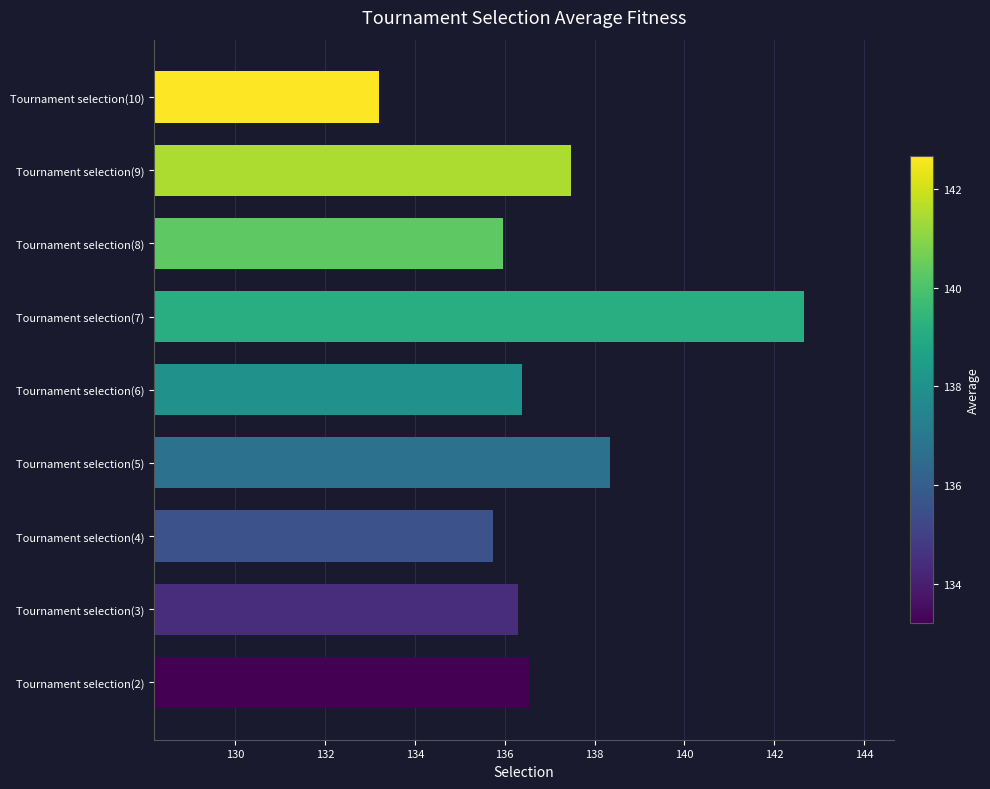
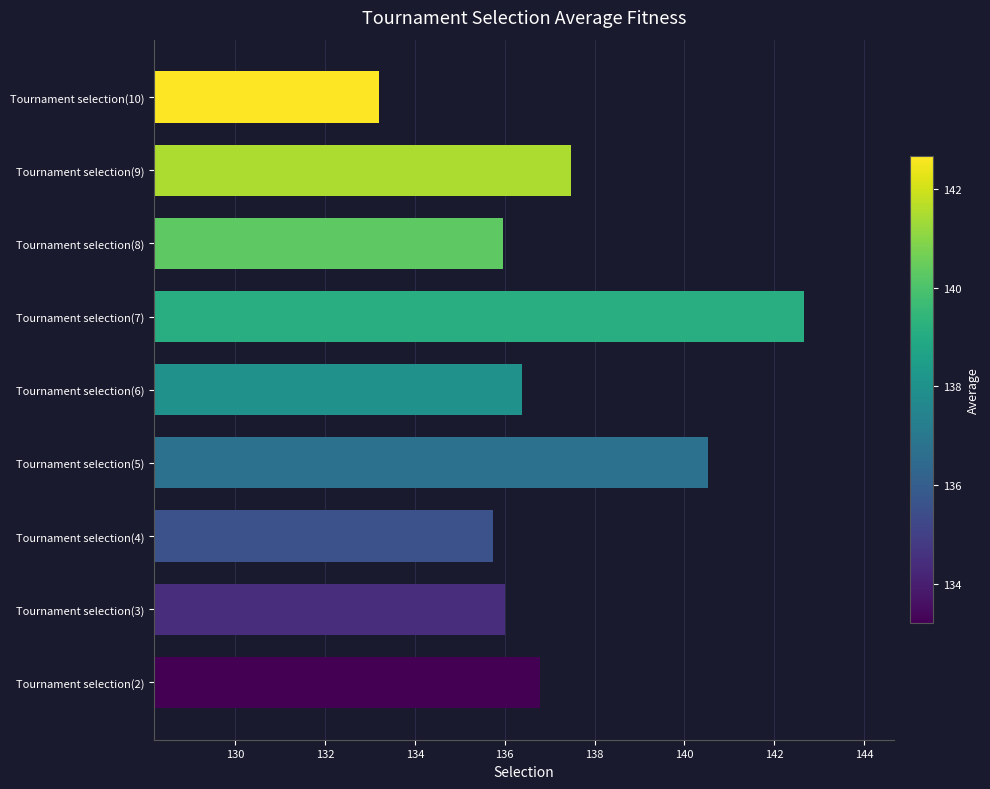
  {
    "Tournament selection(10)": 133.2,
    "Tournament selection(9)": 137.5,
    "Tournament selection(8)": 136.0,
    "Tournament selection(7)": 142.7,
    "Tournament selection(6)": 136.4,
-   "Tournament selection(5)": 138.4,
+   "Tournament selection(5)": 140.5,
    "Tournament selection(4)": 135.7,
-   "Tournament selection(3)": 136.3,
-   "Tournament selection(2)": 136.5
+   "Tournament selection(3)": 136.0,
+   "Tournament selection(2)": 136.8
  }
